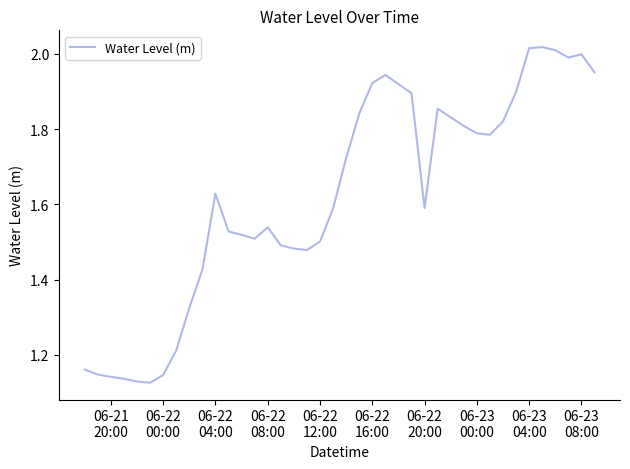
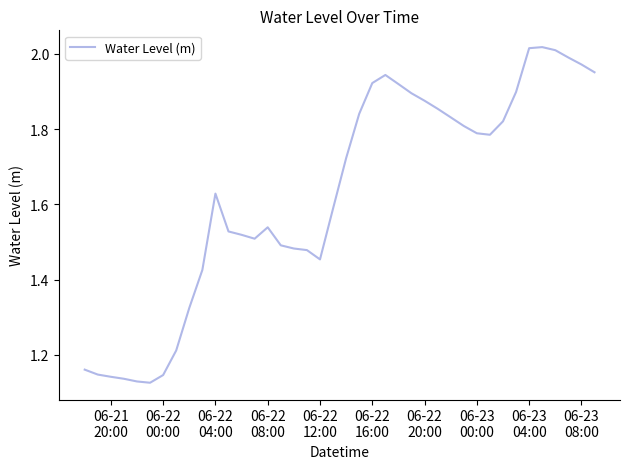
  {
    "06-21 20:00": 1.14,
    "06-22 00:00": 1.15,
    "06-22 04:00": 1.63,
    "06-22 08:00": 1.54,
-   "06-22 12:00": 1.50,
+   "06-22 12:00": 1.45,
    "06-22 16:00": 1.92,
-   "06-22 20:00": 1.59,
+   "06-22 20:00": 1.88,
    "06-23 00:00": 1.79,
    "06-23 04:00": 2.01,
-   "06-23 08:00": 2.00
+   "06-23 08:00": 1.97
  }
